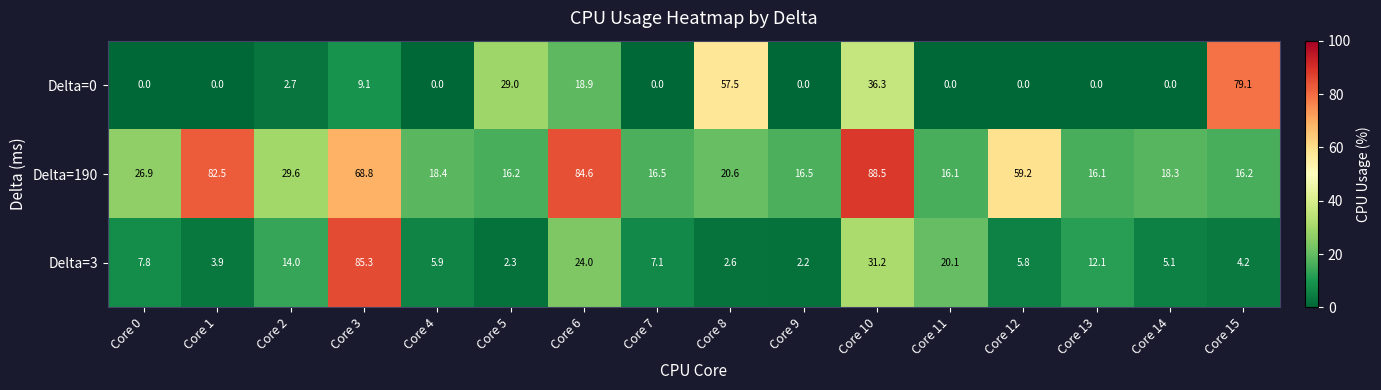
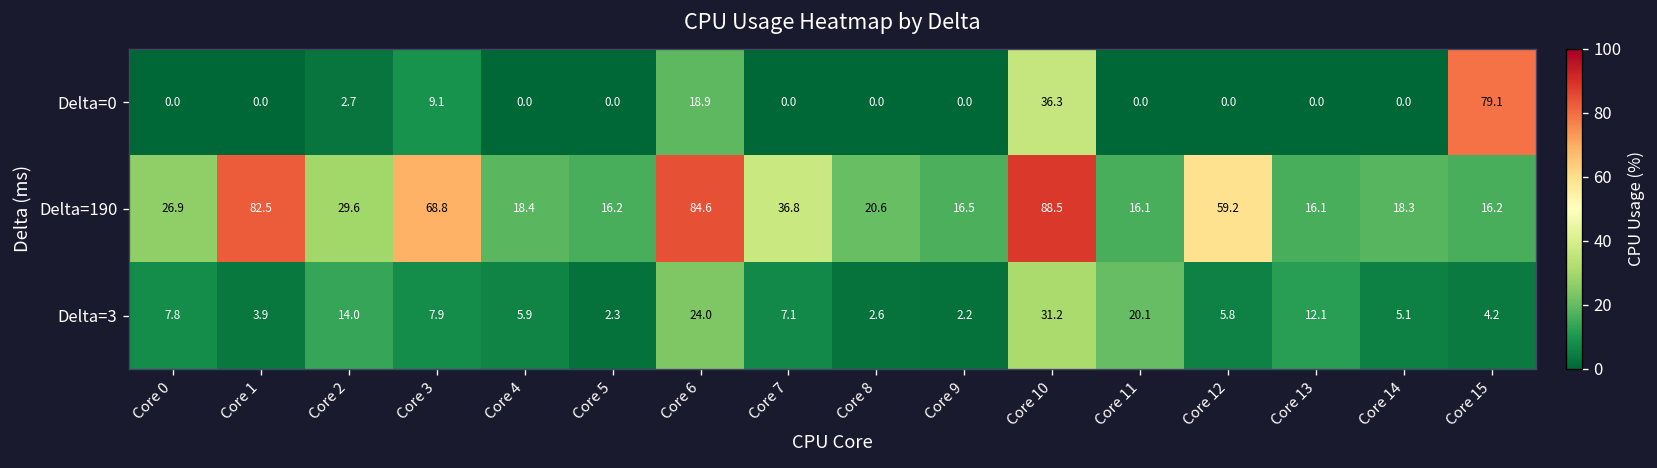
  {
    "Delta=0": {
      "Core 0": 0.0,
      "Core 1": 0.0,
      "Core 2": 2.7,
      "Core 3": 9.1,
      "Core 4": 0.0,
-     "Core 5": 29.0,
+     "Core 5": 0.0,
      "Core 6": 18.9,
      "Core 7": 0.0,
-     "Core 8": 57.5,
+     "Core 8": 0.0,
      "Core 9": 0.0,
      "Core 10": 36.3,
      "Core 11": 0.0,
      "Core 12": 0.0,
      "Core 13": 0.0,
      "Core 14": 0.0,
      "Core 15": 79.1
    },
    "Delta=190": {
      "Core 0": 26.9,
      "Core 1": 82.5,
      "Core 2": 29.6,
      "Core 3": 68.8,
      "Core 4": 18.4,
      "Core 5": 16.2,
      "Core 6": 84.6,
-     "Core 7": 16.5,
+     "Core 7": 36.8,
      "Core 8": 20.6,
      "Core 9": 16.5,
      "Core 10": 88.5,
      "Core 11": 16.1,
      "Core 12": 59.2,
      "Core 13": 16.1,
      "Core 14": 18.3,
      "Core 15": 16.2
    },
    "Delta=3": {
      "Core 0": 7.8,
      "Core 1": 3.9,
      "Core 2": 14.0,
-     "Core 3": 85.3,
+     "Core 3": 7.9,
      "Core 4": 5.9,
      "Core 5": 2.3,
      "Core 6": 24.0,
      "Core 7": 7.1,
      "Core 8": 2.6,
      "Core 9": 2.2,
      "Core 10": 31.2,
      "Core 11": 20.1,
      "Core 12": 5.8,
      "Core 13": 12.1,
      "Core 14": 5.1,
      "Core 15": 4.2
    }
  }
